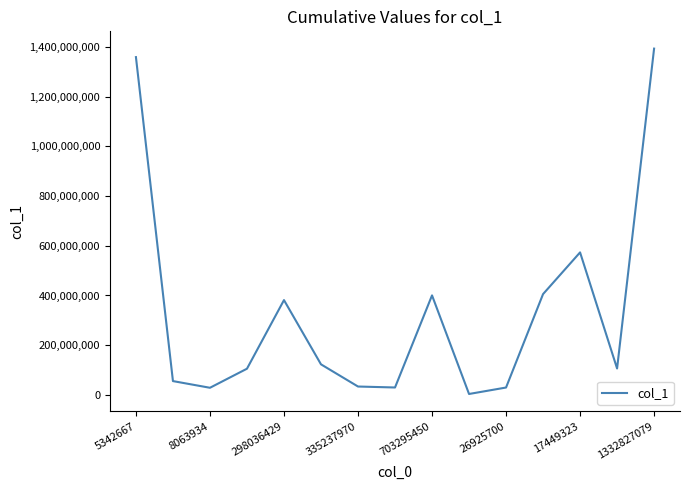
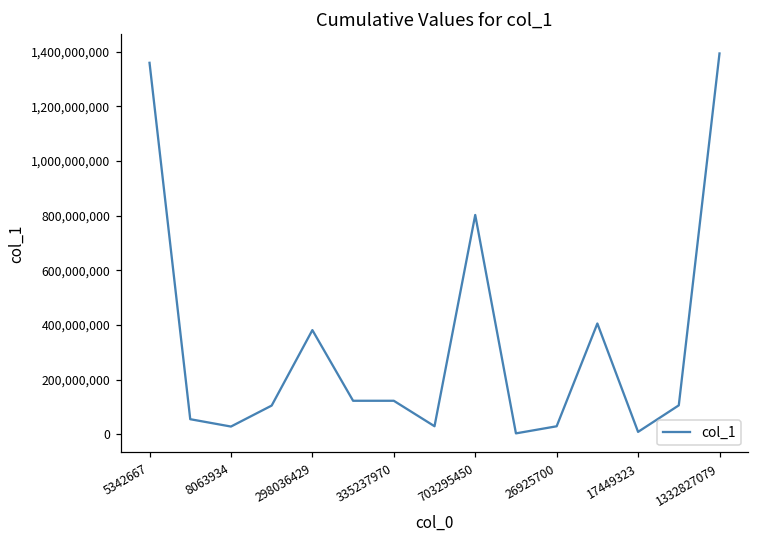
  {
    "5342667": "1,360,000,000",
    "8063934": "30,000,000",
    "298036429": "380,000,000",
-   "335237970": "30,000,000",
-   "703295450": "400,000,000",
+   "335237970": "120,000,000",
+   "703295450": "800,000,000",
    "26925700": "30,000,000",
-   "17449323": "570,000,000",
+   "17449323": "10,000,000",
    "1332827079": "1,390,000,000"
  }
